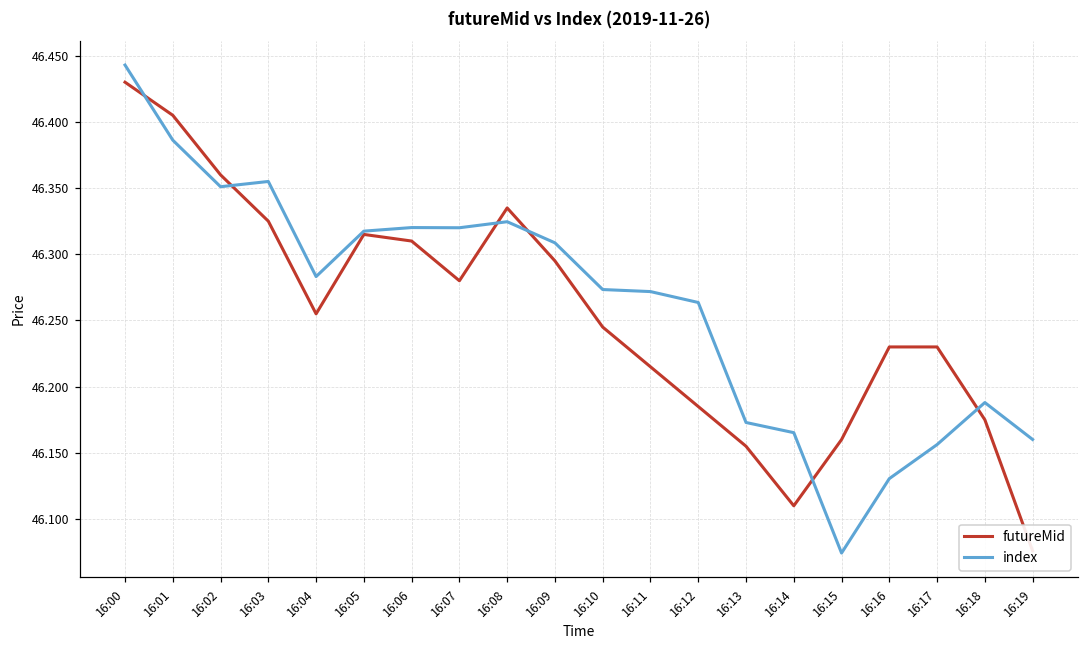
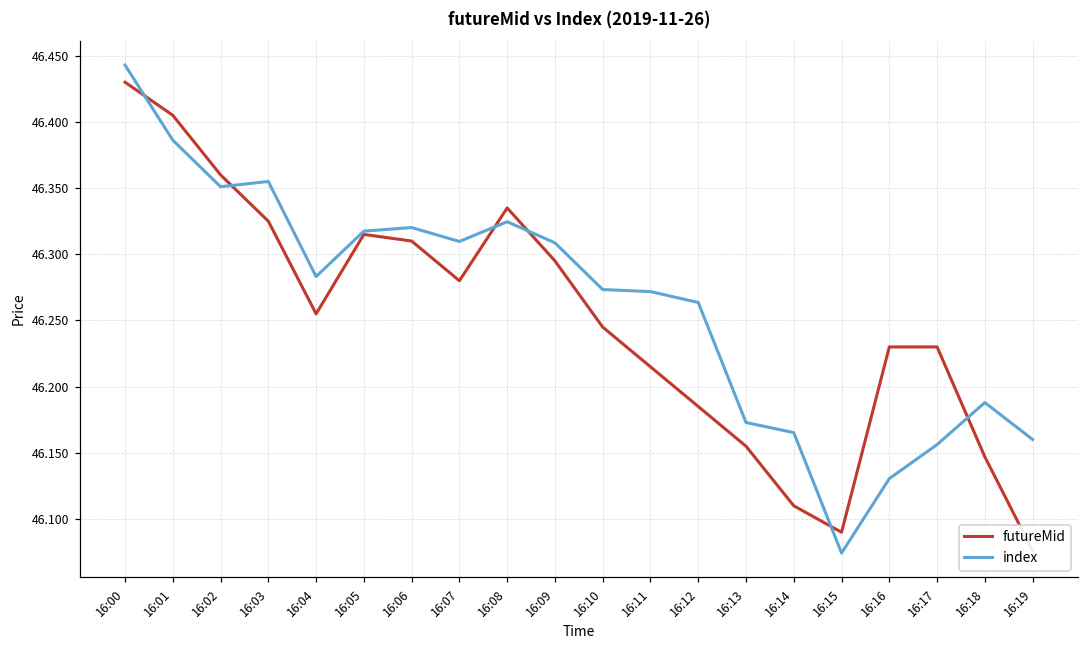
  {
    "futureMid": {
      "16:00": 46.430,
      "16:01": 46.405,
      "16:02": 46.360,
      "16:03": 46.325,
      "16:04": 46.255,
      "16:05": 46.315,
      "16:06": 46.310,
      "16:07": 46.280,
      "16:08": 46.335,
      "16:09": 46.295,
      "16:10": 46.245,
      "16:11": 46.215,
      "16:12": 46.185,
      "16:13": 46.155,
      "16:14": 46.110,
-     "16:15": 46.16,
+     "16:15": 46.09,
      "16:16": 46.230,
      "16:17": 46.230,
-     "16:18": 46.175
+     "16:18": 46.147
    },
    "index": {
      "16:00": 46.443,
      "16:01": 46.386,
      "16:02": 46.351,
      "16:03": 46.355,
      "16:04": 46.283,
      "16:05": 46.317,
      "16:06": 46.320,
-     "16:07": 46.320,
+     "16:07": 46.310,
      "16:08": 46.325,
      "16:09": 46.309,
      "16:10": 46.273,
      "16:11": 46.272,
      "16:12": 46.264,
      "16:13": 46.173,
      "16:14": 46.165,
      "16:15": 46.074,
      "16:16": 46.131,
      "16:17": 46.156,
      "16:18": 46.188,
      "16:19": 46.160
    }
  }
